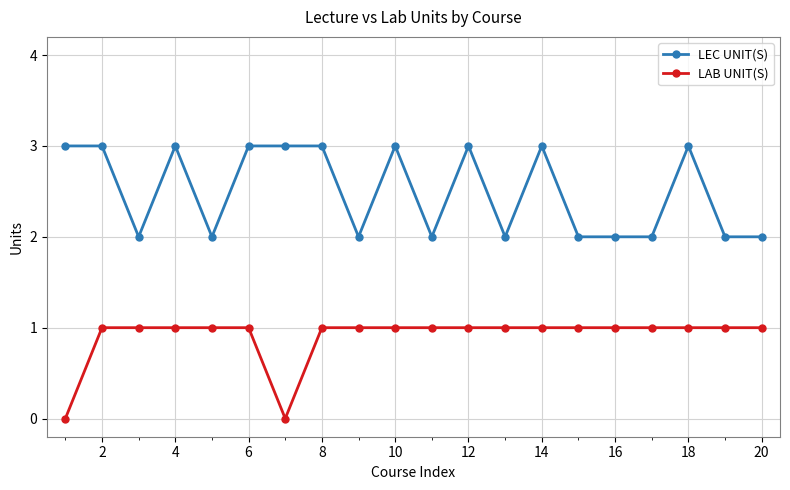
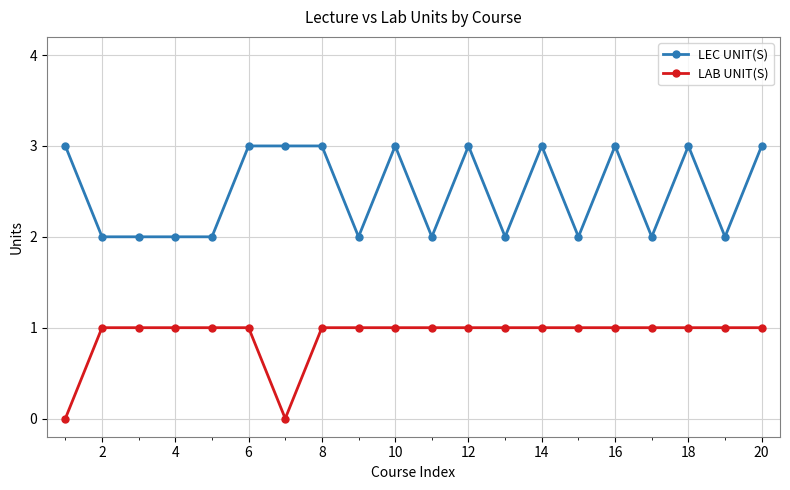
  {
    "LEC UNIT(S)": {
-     "2": 3,
-     "4": 3,
+     "2": 2,
+     "4": 2,
      "6": 3,
      "8": 3,
      "10": 3,
      "12": 3,
      "14": 3,
-     "16": 2,
+     "16": 3,
      "18": 3,
-     "20": 2
+     "20": 3
    },
    "LAB UNIT(S)": {
      "2": 1,
      "4": 1,
      "6": 1,
      "8": 1,
      "10": 1,
      "12": 1,
      "14": 1,
      "16": 1,
      "18": 1,
      "20": 1
    }
  }
